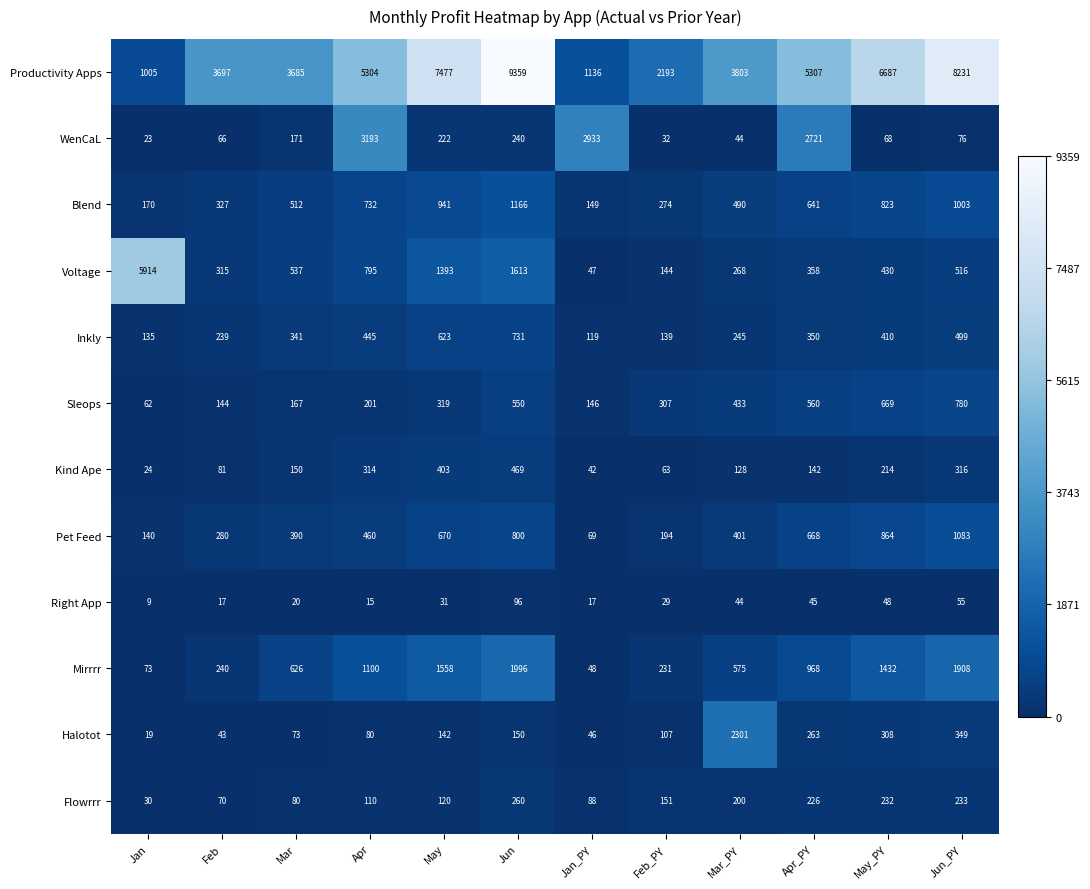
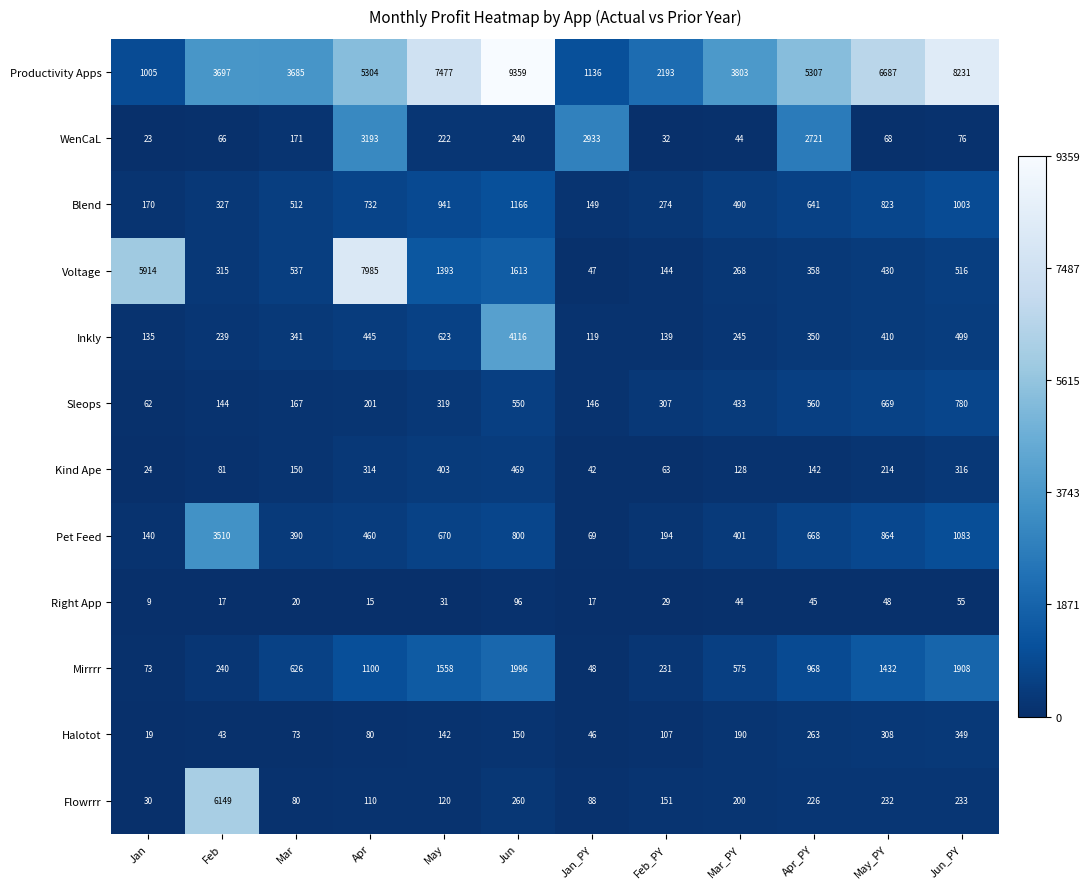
  {
    "Productivity Apps": {
      "Jan": 1005,
      "Feb": 3697,
      "Mar": 3685,
      "Apr": 5304,
      "May": 7477,
      "Jun": 9359,
      "Jan_PY": 1136,
      "Feb_PY": 2193,
      "Mar_PY": 3803,
      "Apr_PY": 5307,
      "May_PY": 6687,
      "Jun_PY": 8231
    },
    "WenCaL": {
      "Jan": 23,
      "Feb": 66,
      "Mar": 171,
      "Apr": 3193,
      "May": 222,
      "Jun": 240,
      "Jan_PY": 2933,
      "Feb_PY": 32,
      "Mar_PY": 44,
      "Apr_PY": 2721,
      "May_PY": 68,
      "Jun_PY": 76
    },
    "Blend": {
      "Jan": 170,
      "Feb": 327,
      "Mar": 512,
      "Apr": 732,
      "May": 941,
      "Jun": 1166,
      "Jan_PY": 149,
      "Feb_PY": 274,
      "Mar_PY": 490,
      "Apr_PY": 641,
      "May_PY": 823,
      "Jun_PY": 1003
    },
    "Voltage": {
      "Jan": 5914,
      "Feb": 315,
      "Mar": 537,
-     "Apr": 795,
+     "Apr": 7985,
      "May": 1393,
      "Jun": 1613,
      "Jan_PY": 47,
      "Feb_PY": 144,
      "Mar_PY": 268,
      "Apr_PY": 358,
      "May_PY": 430,
      "Jun_PY": 516
    },
    "Inkly": {
      "Jan": 135,
      "Feb": 239,
      "Mar": 341,
      "Apr": 445,
      "May": 623,
-     "Jun": 731,
+     "Jun": 4116,
      "Jan_PY": 119,
      "Feb_PY": 139,
      "Mar_PY": 245,
      "Apr_PY": 350,
      "May_PY": 410,
      "Jun_PY": 499
    },
    "Sleops": {
      "Jan": 62,
      "Feb": 144,
      "Mar": 167,
      "Apr": 201,
      "May": 319,
      "Jun": 550,
      "Jan_PY": 146,
      "Feb_PY": 307,
      "Mar_PY": 433,
      "Apr_PY": 560,
      "May_PY": 669,
      "Jun_PY": 780
    },
    "Kind Ape": {
      "Jan": 24,
      "Feb": 81,
      "Mar": 150,
      "Apr": 314,
      "May": 403,
      "Jun": 469,
      "Jan_PY": 42,
      "Feb_PY": 63,
      "Mar_PY": 128,
      "Apr_PY": 142,
      "May_PY": 214,
      "Jun_PY": 316
    },
    "Pet Feed": {
      "Jan": 140,
-     "Feb": 280,
+     "Feb": 3510,
      "Mar": 390,
      "Apr": 460,
      "May": 670,
      "Jun": 800,
      "Jan_PY": 69,
      "Feb_PY": 194,
      "Mar_PY": 401,
      "Apr_PY": 668,
      "May_PY": 864,
      "Jun_PY": 1083
    },
    "Right App": {
      "Jan": 9,
      "Feb": 17,
      "Mar": 20,
      "Apr": 15,
      "May": 31,
      "Jun": 96,
      "Jan_PY": 17,
      "Feb_PY": 29,
      "Mar_PY": 44,
      "Apr_PY": 45,
      "May_PY": 48,
      "Jun_PY": 55
    },
    "Mirrrr": {
      "Jan": 73,
      "Feb": 240,
      "Mar": 626,
      "Apr": 1100,
      "May": 1558,
      "Jun": 1996,
      "Jan_PY": 48,
      "Feb_PY": 231,
      "Mar_PY": 575,
      "Apr_PY": 968,
      "May_PY": 1432,
      "Jun_PY": 1908
    },
    "Halotot": {
      "Jan": 19,
      "Feb": 43,
      "Mar": 73,
      "Apr": 80,
      "May": 142,
      "Jun": 150,
      "Jan_PY": 46,
      "Feb_PY": 107,
-     "Mar_PY": 2301,
+     "Mar_PY": 190,
      "Apr_PY": 263,
      "May_PY": 308,
      "Jun_PY": 349
    },
    "Flowrrr": {
      "Jan": 30,
-     "Feb": 70,
+     "Feb": 6149,
      "Mar": 80,
      "Apr": 110,
      "May": 120,
      "Jun": 260,
      "Jan_PY": 88,
      "Feb_PY": 151,
      "Mar_PY": 200,
      "Apr_PY": 226,
      "May_PY": 232,
      "Jun_PY": 233
    }
  }
